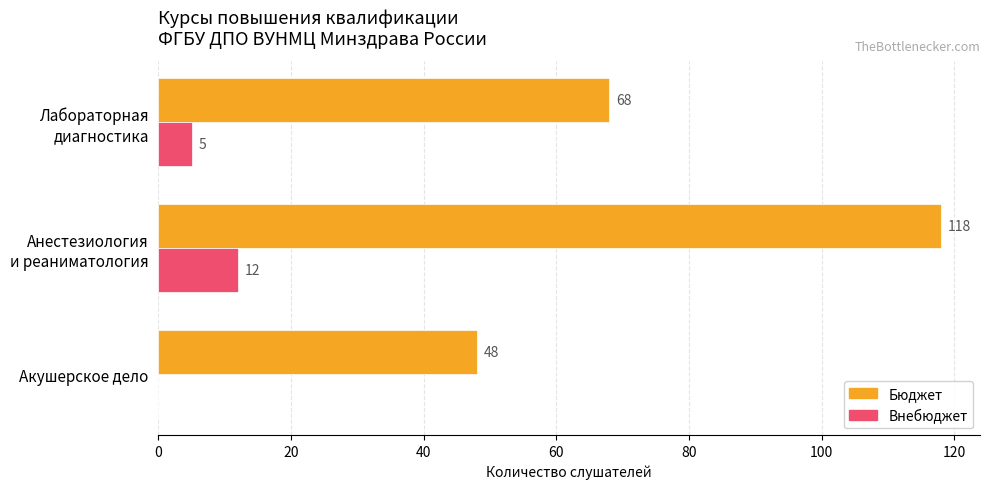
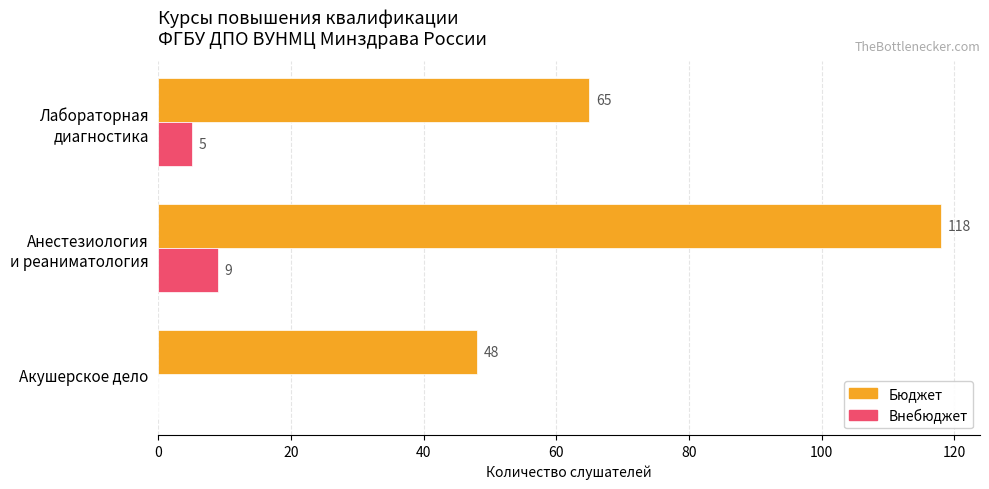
  {
    "Бюджет": {
-     "Лабораторная диагностика": 68,
+     "Лабораторная диагностика": 65,
      "Анестезиология и реаниматология": 118,
      "Акушерское дело": 48
    },
    "Внебюджет": {
      "Лабораторная диагностика": 5,
-     "Анестезиология и реаниматология": 12
+     "Анестезиология и реаниматология": 9
    }
  }
